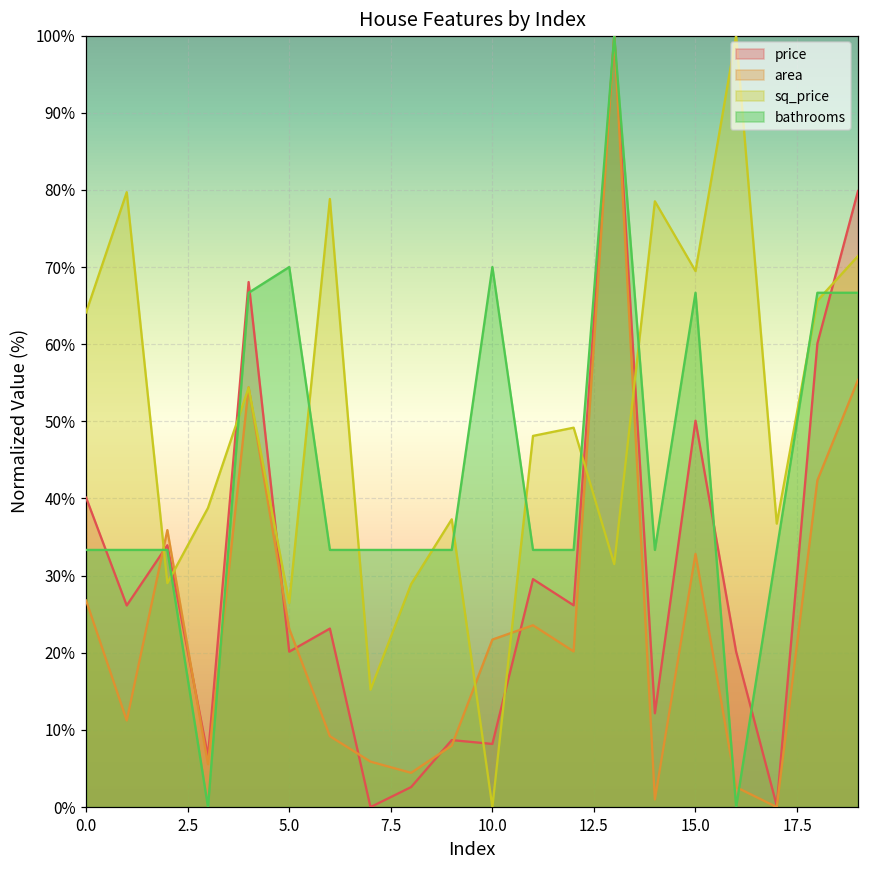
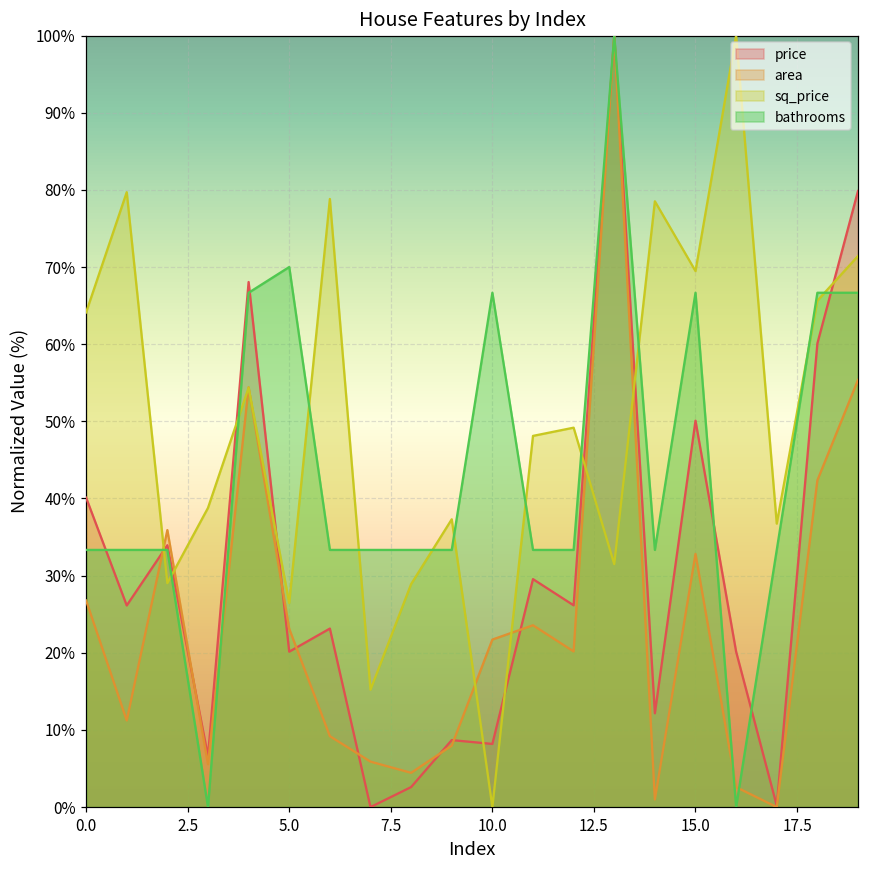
  {
    "bathrooms": {
      "0.0": "33%",
      "5.0": "70%",
-     "10.0": "70%",
+     "10.0": "67%",
      "15.0": "67%"
    }
  }
